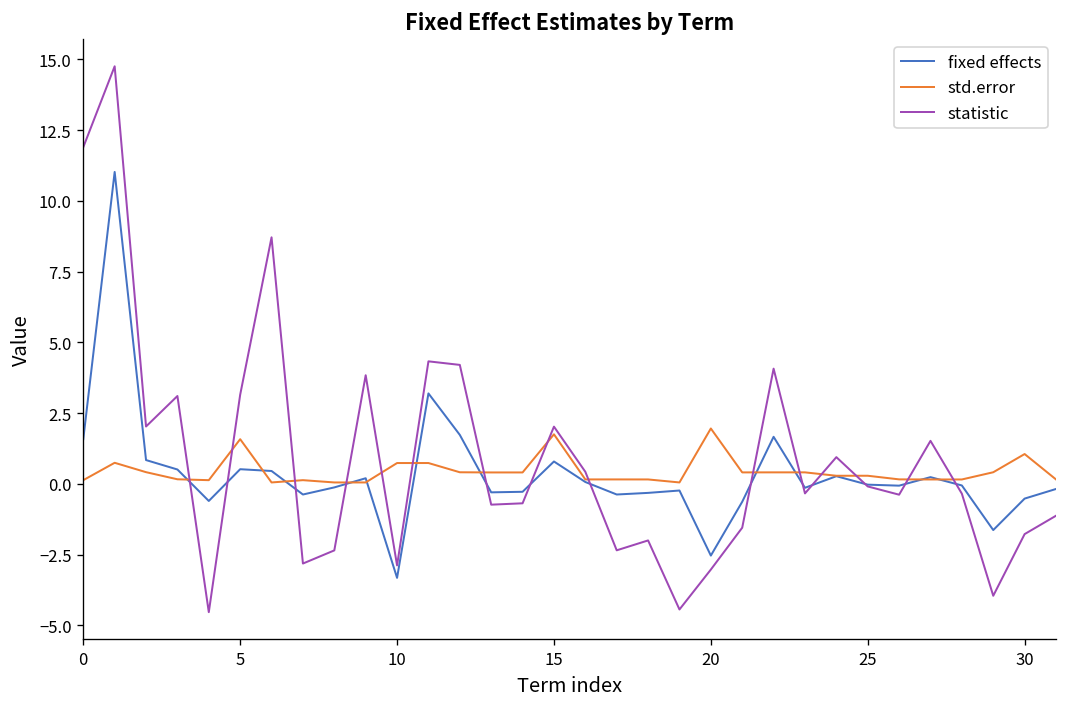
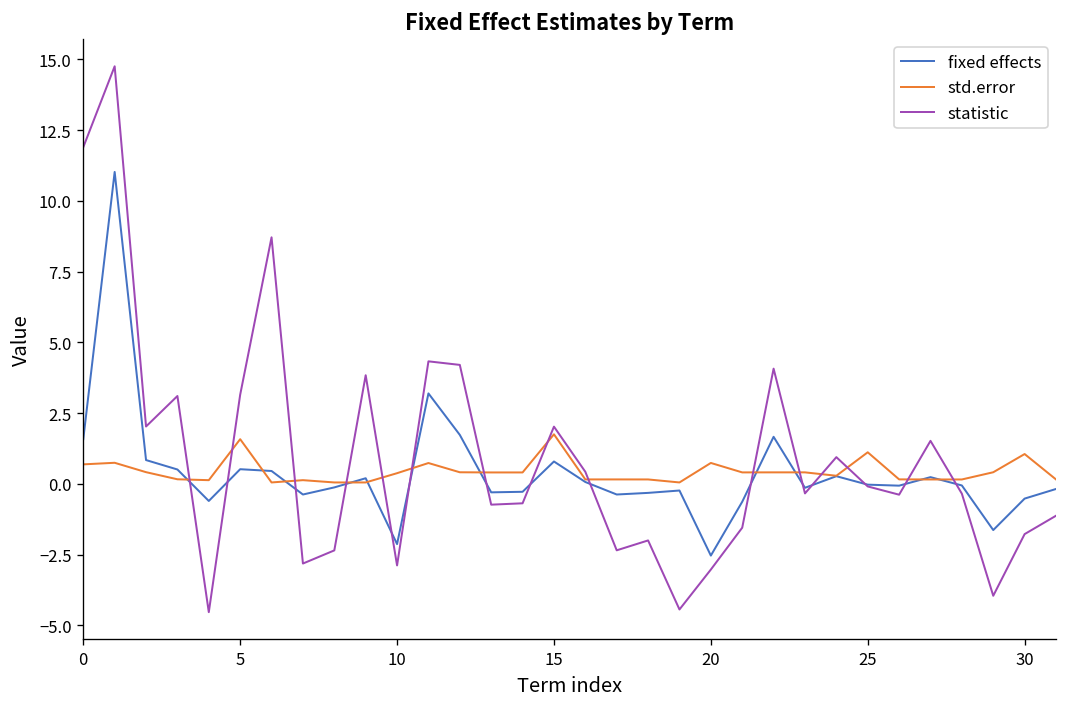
  {
    "fixed effects": {
      "0": 1.6,
      "5": 0.5,
-     "10": -3.3,
+     "10": -2.1,
      "15": 0.8,
      "20": -2.5,
      "30": -0.5
    },
    "std.error": {
-     "0": 0.1,
+     "0": 0.7,
      "5": 1.6,
-     "10": 0.7,
+     "10": 0.4,
      "15": 1.8,
-     "20": 2.0,
-     "25": 0.3,
+     "20": 0.7,
+     "25": 1.1,
      "30": 1.1
    },
    "statistic": {
      "0": 11.9,
      "5": 3.2,
      "10": -2.9,
      "15": 2.0,
      "20": -3.0,
      "30": -1.8
    }
  }
